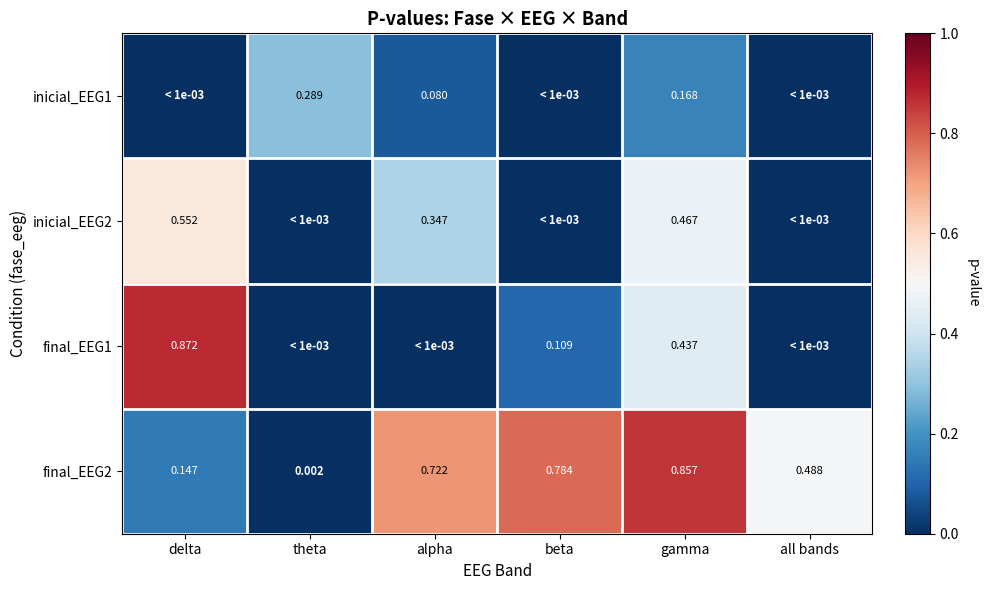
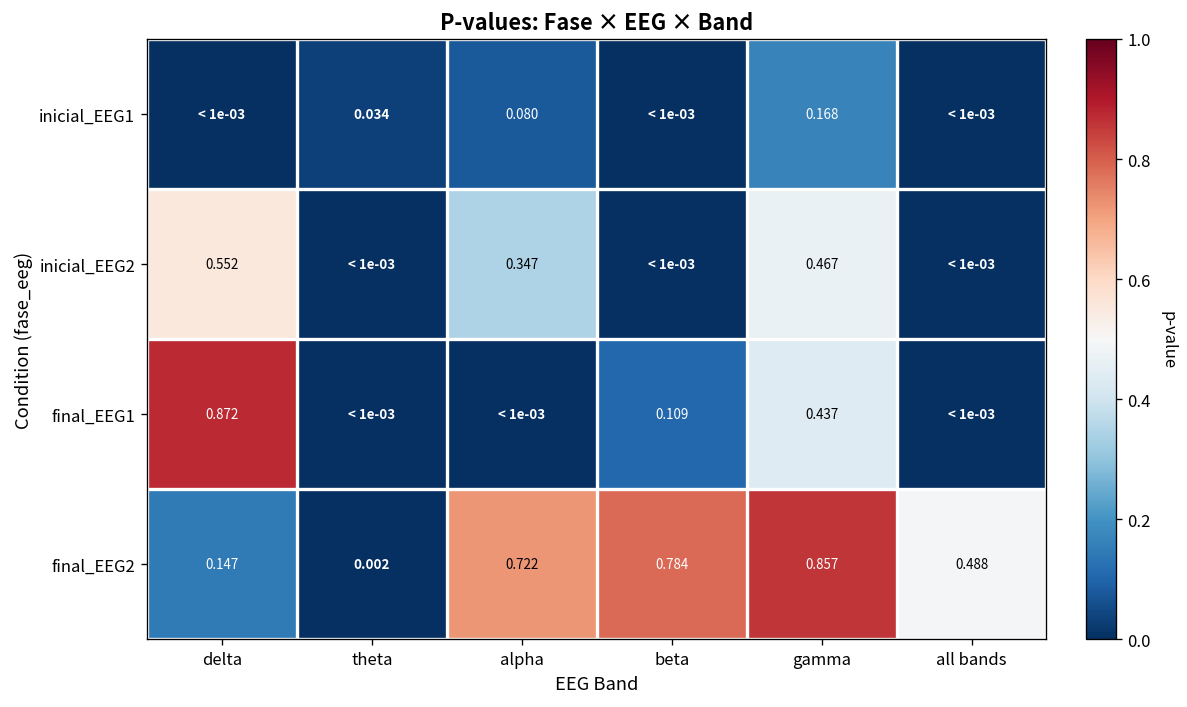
  {
    "inicial_EEG1": {
      "delta": "1e-03",
-     "theta": "0.289",
+     "theta": "0.034",
      "alpha": "0.080",
      "beta": "1e-03",
      "gamma": "0.168",
      "all bands": "1e-03"
    },
    "inicial_EEG2": {
      "delta": "0.552",
      "theta": "1e-03",
      "alpha": "0.347",
      "beta": "1e-03",
      "gamma": "0.467",
      "all bands": "1e-03"
    },
    "final_EEG1": {
      "delta": "0.872",
      "theta": "1e-03",
      "alpha": "1e-03",
      "beta": "0.109",
      "gamma": "0.437",
      "all bands": "1e-03"
    },
    "final_EEG2": {
      "delta": "0.147",
      "theta": "0.002",
      "alpha": "0.722",
      "beta": "0.784",
      "gamma": "0.857",
      "all bands": "0.488"
    }
  }
